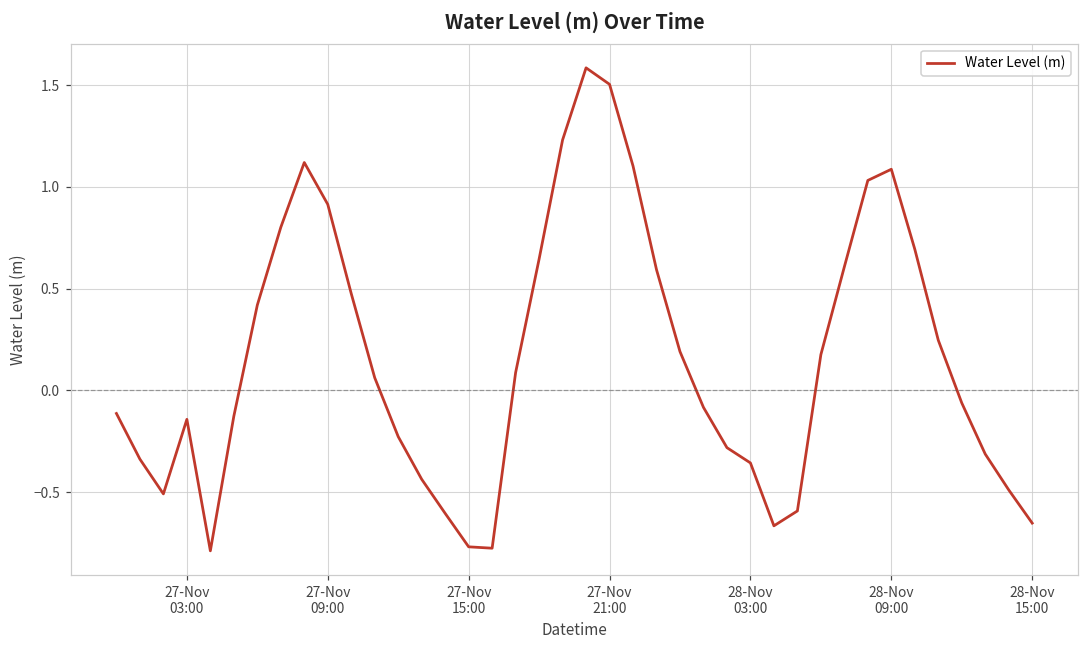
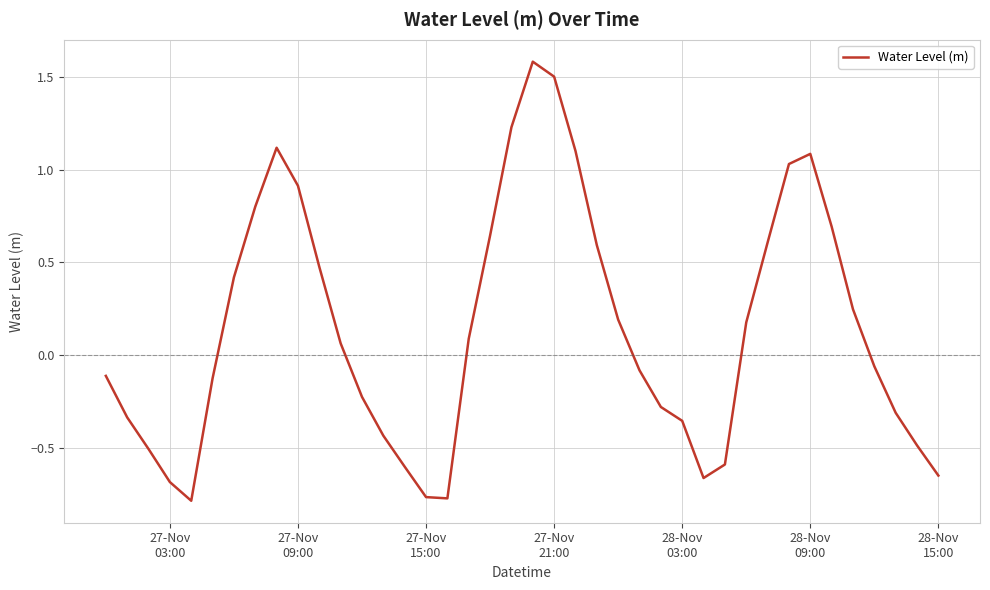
  {
-   "27-Nov 03:00": -0.14,
+   "27-Nov 03:00": -0.69,
    "27-Nov 09:00": 0.91,
    "27-Nov 15:00": -0.77,
    "27-Nov 21:00": 1.50,
    "28-Nov 03:00": -0.36,
    "28-Nov 09:00": 1.09,
    "28-Nov 15:00": -0.65
  }
